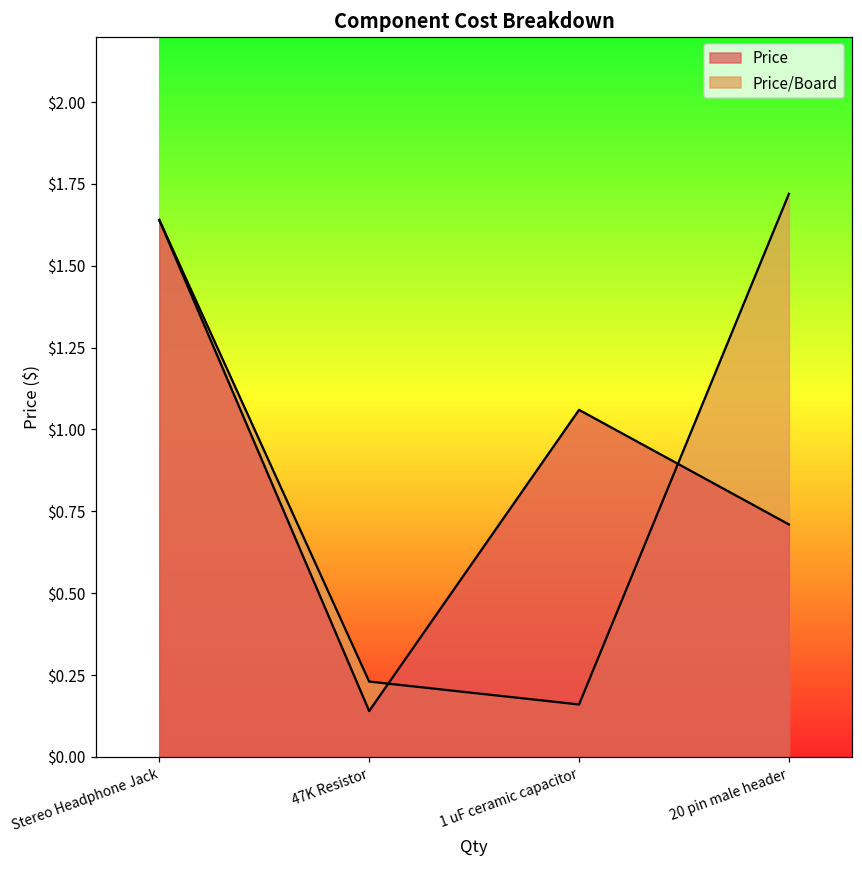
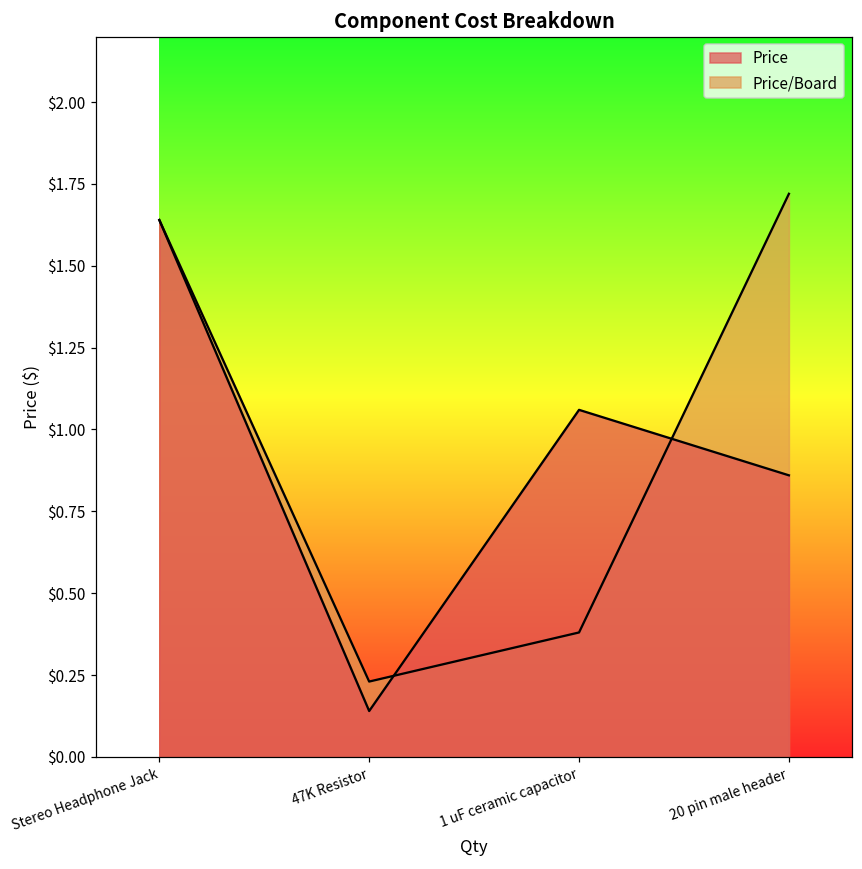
  {
    "Price": {
      "47K Resistor": "$0.14",
      "1 uF ceramic capacitor": "$1.06",
-     "20 pin male header": "$0.71"
+     "20 pin male header": "$0.86"
    },
    "Price/Board": {
      "47K Resistor": "$0.23",
-     "1 uF ceramic capacitor": "$0.16",
+     "1 uF ceramic capacitor": "$0.38",
      "20 pin male header": "$1.72"
    }
  }
